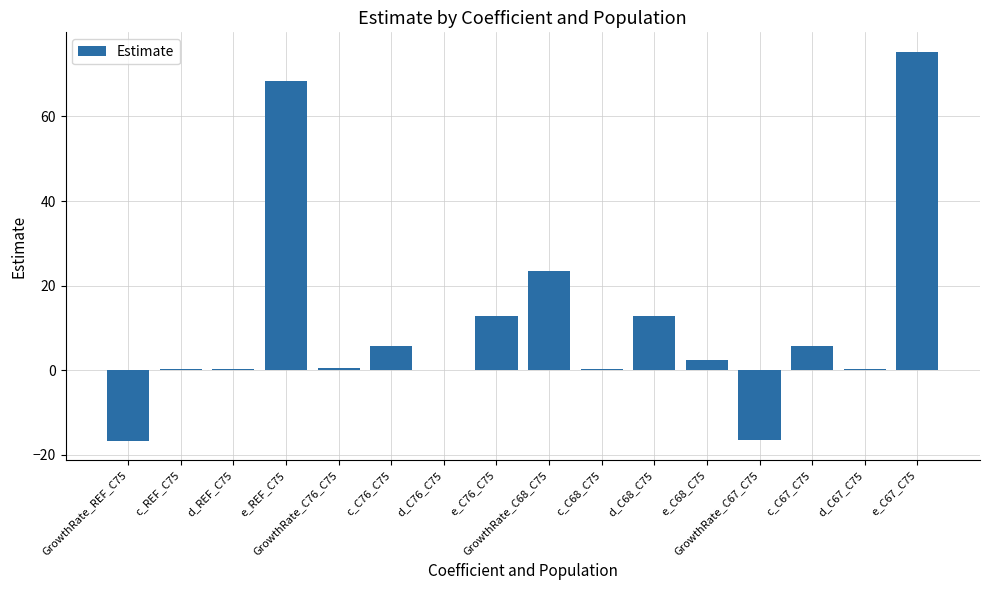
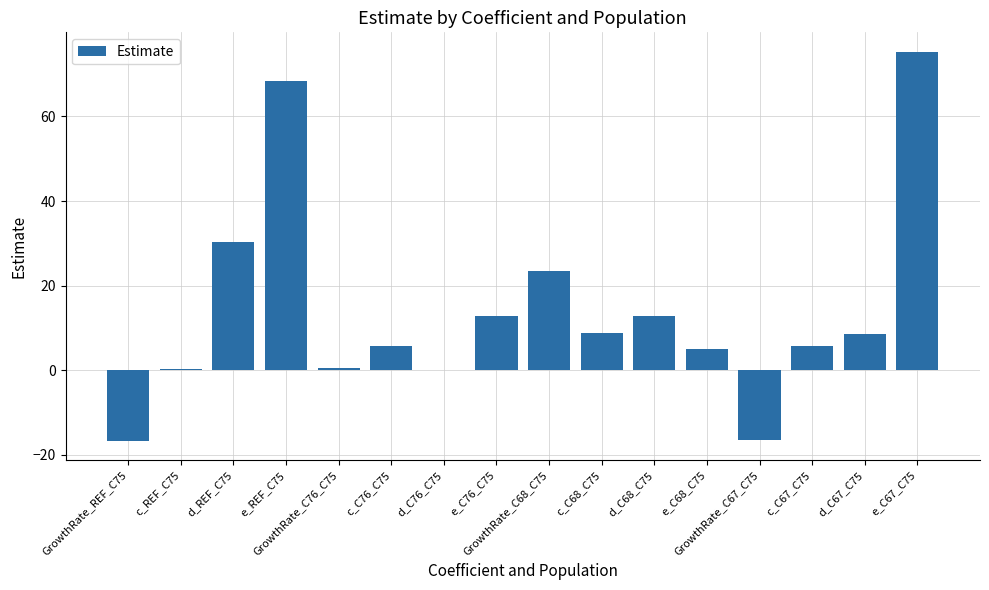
  {
    "GrowthRate_REF_C75": -17,
-   "d_REF_C75": 0,
+   "d_REF_C75": 30,
    "e_REF_C75": 68,
    "c_C76_C75": 6,
    "e_C76_C75": 13,
    "GrowthRate_C68_C75": 23,
-   "c_C68_C75": 0,
+   "c_C68_C75": 9,
    "d_C68_C75": 13,
-   "e_C68_C75": 2,
+   "e_C68_C75": 5,
    "GrowthRate_C67_C75": -17,
    "c_C67_C75": 6,
-   "d_C67_C75": 0,
+   "d_C67_C75": 9,
    "e_C67_C75": 75
  }
